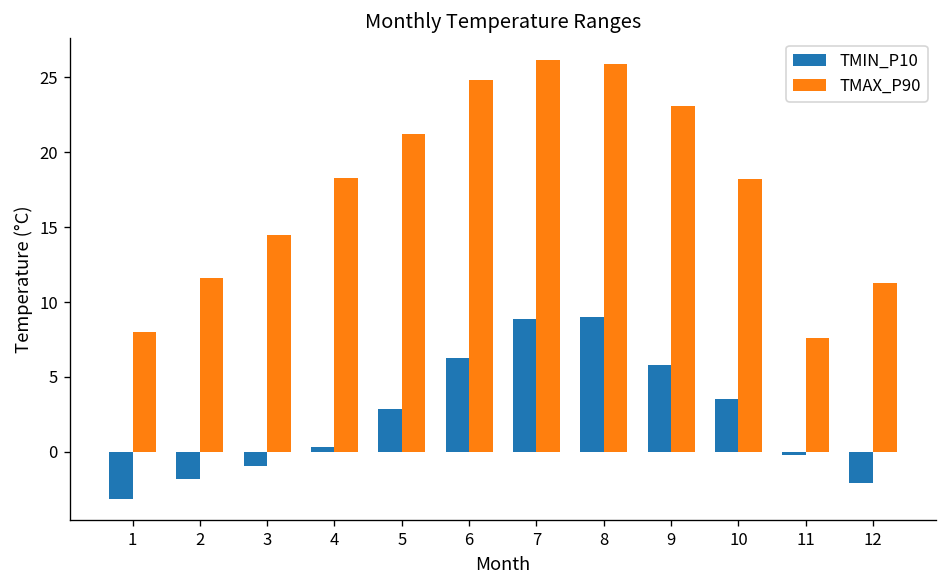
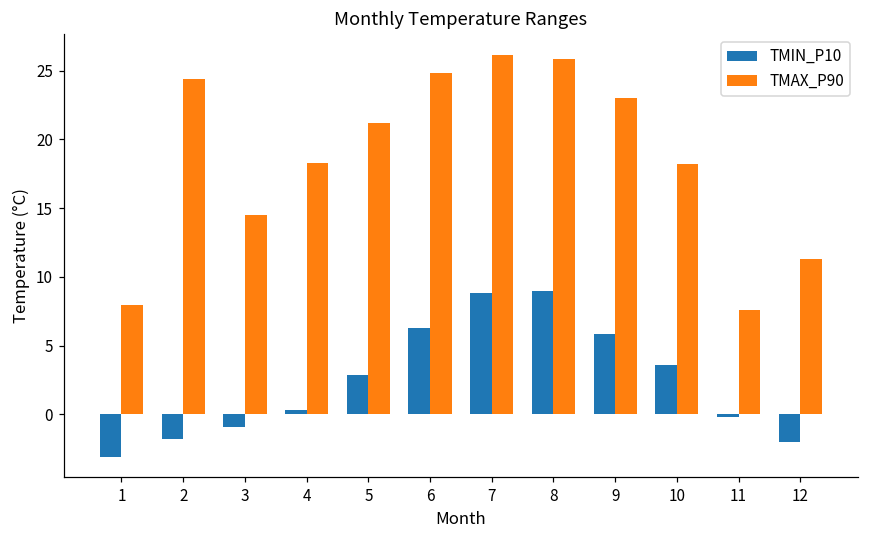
  {
    "TMIN_P10": {
      "1": -3.1,
      "2": -1.8,
      "3": -0.9,
      "4": 0.3,
      "5": 2.8,
      "6": 6.3,
      "7": 8.8,
      "8": 9.0,
      "9": 5.8,
      "10": 3.6,
      "11": -0.2,
      "12": -2.1
    },
    "TMAX_P90": {
      "1": 8.0,
-     "2": 11.6,
+     "2": 24.4,
      "3": 14.5,
      "4": 18.3,
      "5": 21.2,
      "6": 24.8,
      "7": 26.2,
      "8": 25.9,
      "9": 23.1,
      "10": 18.2,
      "11": 7.6,
      "12": 11.3
    }
  }
